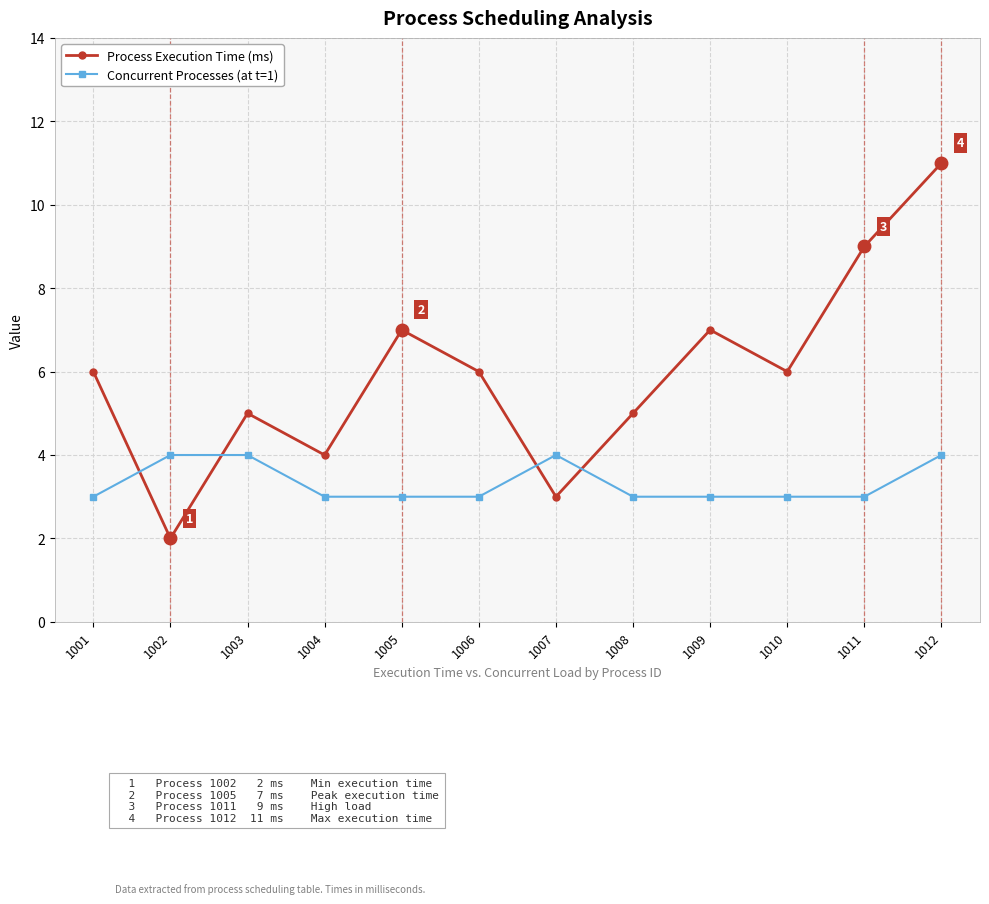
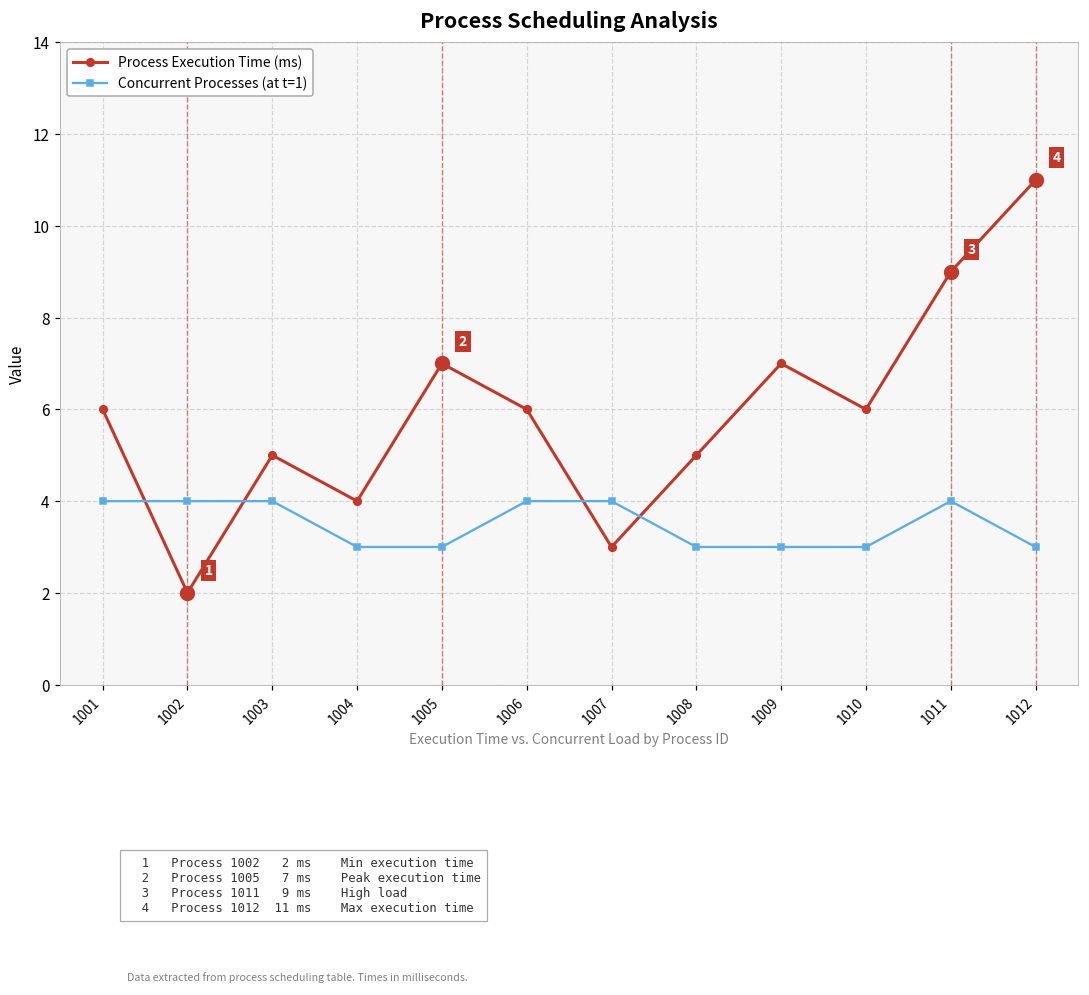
  {
    "Concurrent Processes (at t=1)": {
-     "1001": 3,
+     "1001": 4,
      "1002": 4,
      "1003": 4,
      "1004": 3,
      "1005": 3,
-     "1006": 3,
+     "1006": 4,
      "1007": 4,
      "1008": 3,
      "1009": 3,
      "1010": 3,
-     "1011": 3,
-     "1012": 4
+     "1011": 4,
+     "1012": 3
    }
  }
